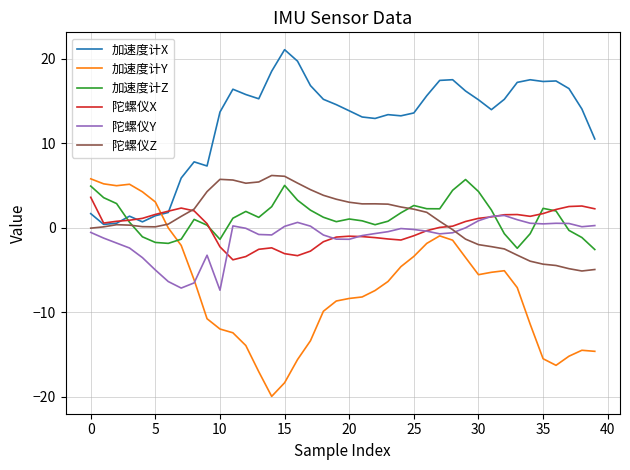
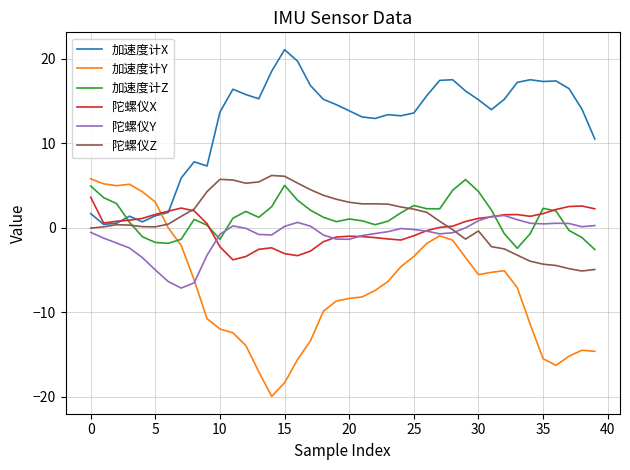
  {
    "加速度计X": {
      "0": 2,
      "10": 14,
      "15": 21,
      "20": 14,
      "25": 14,
      "30": 15,
      "35": 17
    },
    "加速度计Y": {
      "0": 6,
      "5": 3,
      "10": -12,
      "15": -18,
      "20": -8,
      "25": -3,
      "30": -6,
      "35": -15
    },
    "加速度计Z": {
      "0": 5,
      "5": -2,
      "10": -1,
      "15": 5,
      "20": 1,
      "25": 3,
      "30": 4,
      "35": 2
    },
    "陀螺仪X": {
      "0": 4,
      "10": -2,
      "15": -3,
      "20": -1,
      "25": -1,
      "35": 2
    },
    "陀螺仪Y": {
      "0": -1,
      "5": -5,
-     "10": -7,
+     "10": -1,
      "15": 0,
      "20": -1,
      "25": 0,
      "35": 0
    },
    "陀螺仪Z": {
      "0": 0,
      "5": 0,
      "10": 6,
      "15": 6,
      "20": 3,
      "25": 2,
-     "30": -2,
+     "30": 0,
      "35": -4
    }
  }
